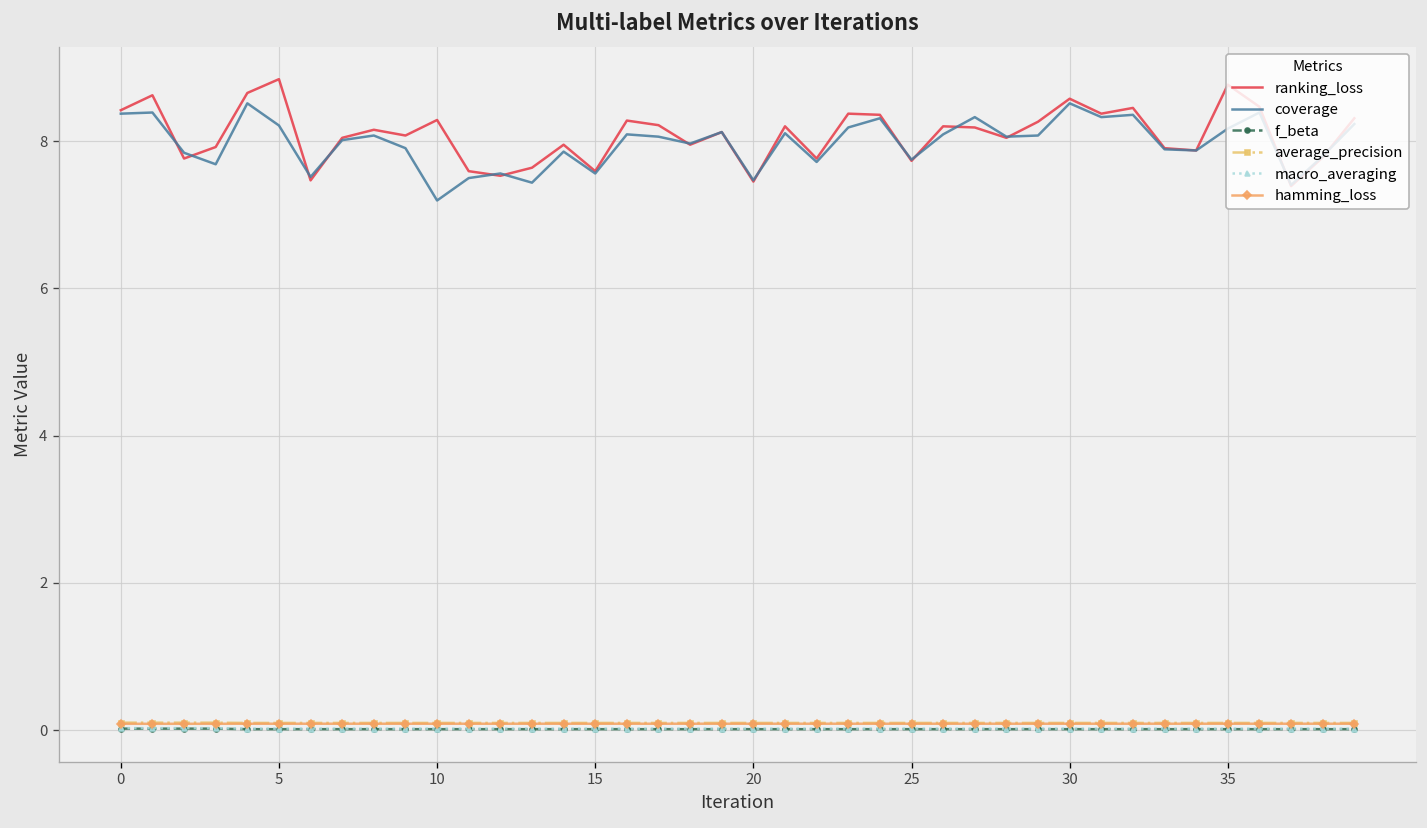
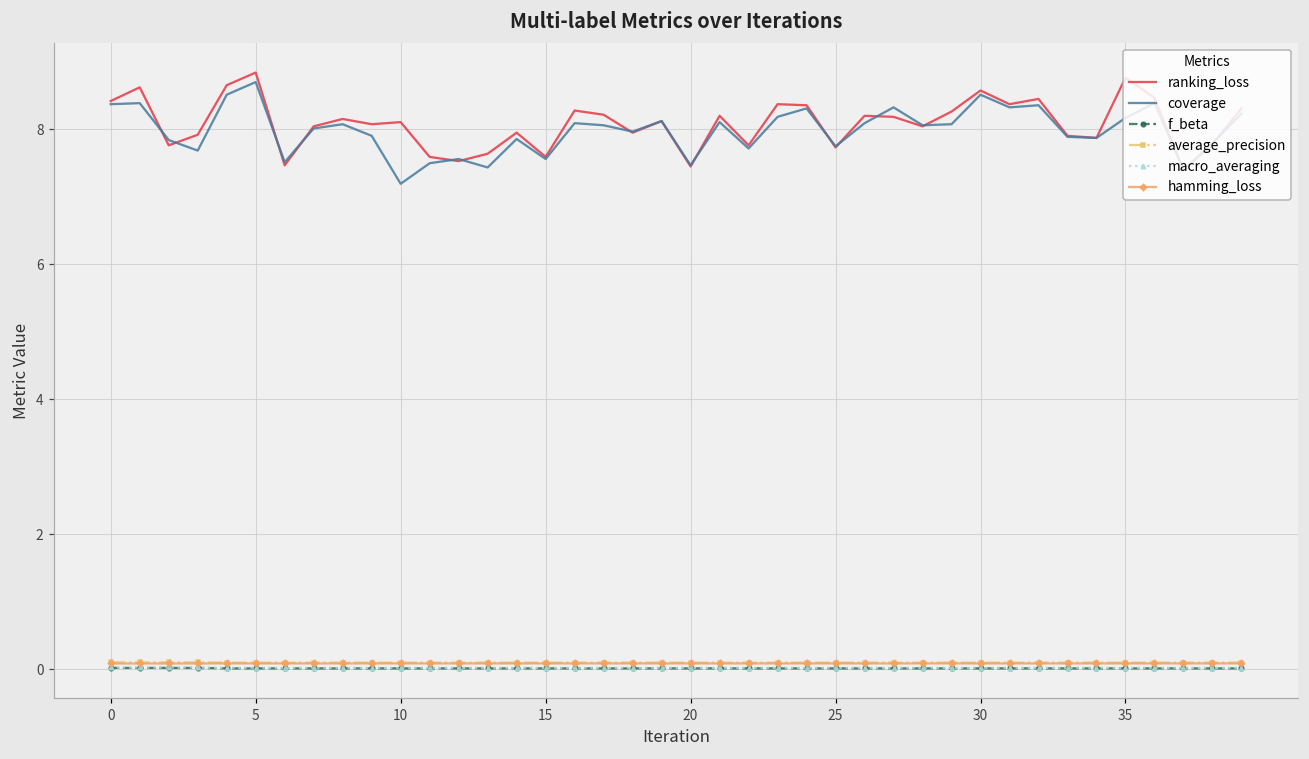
  {
    "ranking_loss": {
      "0": 8.4,
      "5": 8.8,
-     "10": 8.3,
+     "10": 8.1,
      "30": 8.6
    },
    "coverage": {
      "0": 8.4,
-     "5": 8.2,
+     "5": 8.7,
      "10": 7.2,
      "30": 8.5
    }
  }
